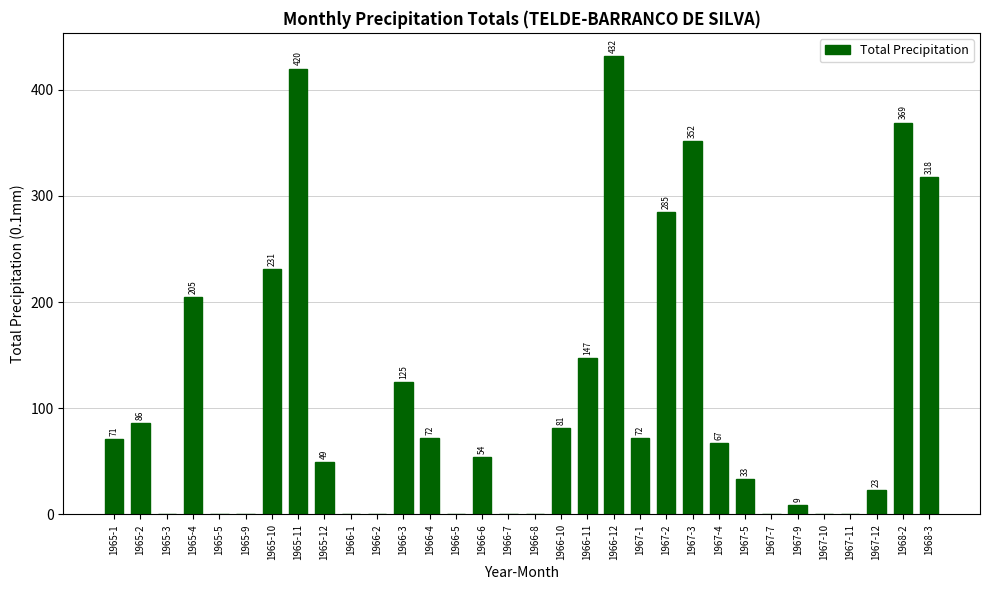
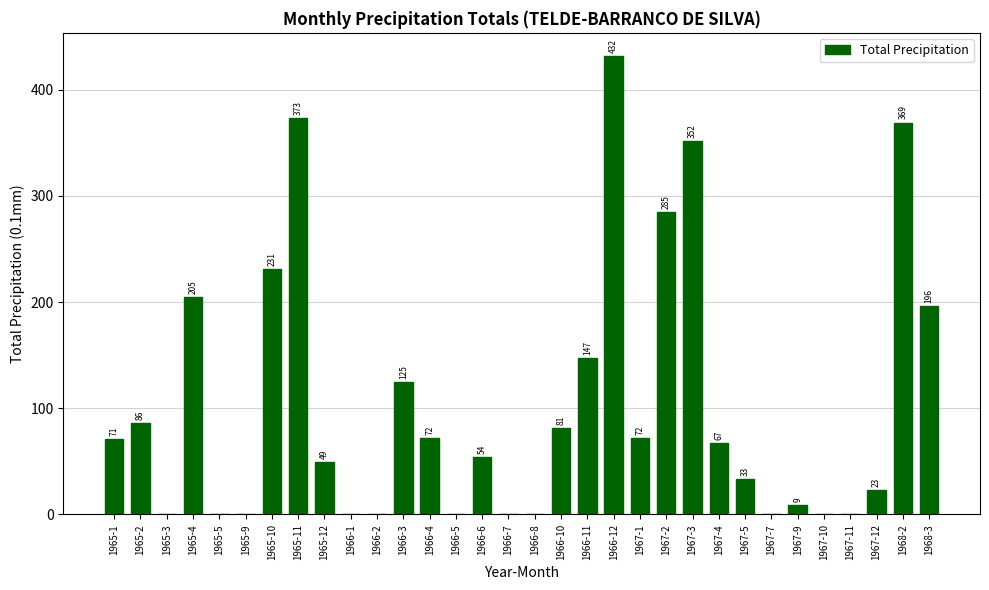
  {
    "1965-1": 71,
    "1965-2": 86,
    "1965-4": 205,
    "1965-10": 231,
-   "1965-11": 420,
+   "1965-11": 373,
    "1965-12": 49,
    "1966-3": 125,
    "1966-4": 72,
    "1966-6": 54,
    "1966-10": 81,
    "1966-11": 147,
    "1966-12": 432,
    "1967-1": 72,
    "1967-2": 285,
    "1967-3": 352,
    "1967-4": 67,
    "1967-5": 33,
    "1967-9": 9,
    "1967-12": 23,
    "1968-2": 369,
-   "1968-3": 318
+   "1968-3": 196
  }
